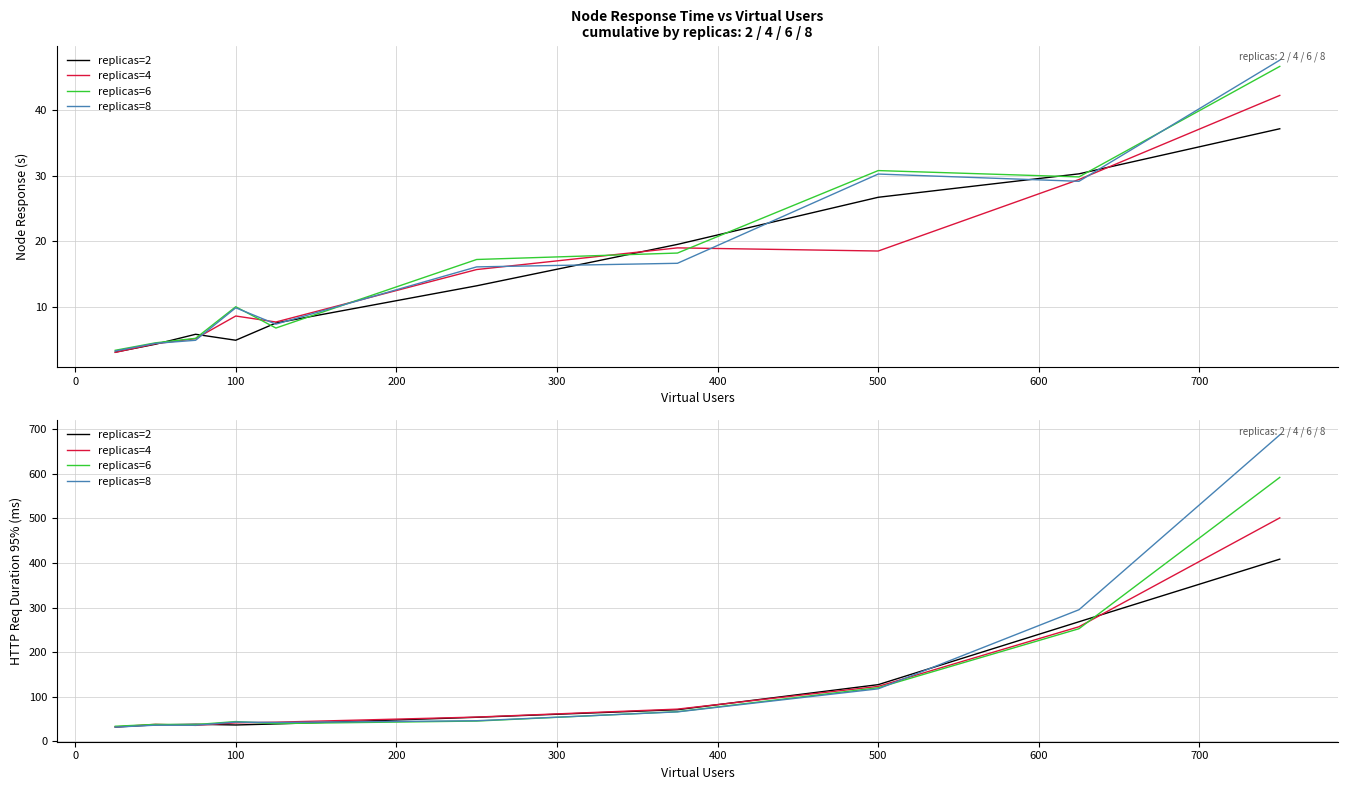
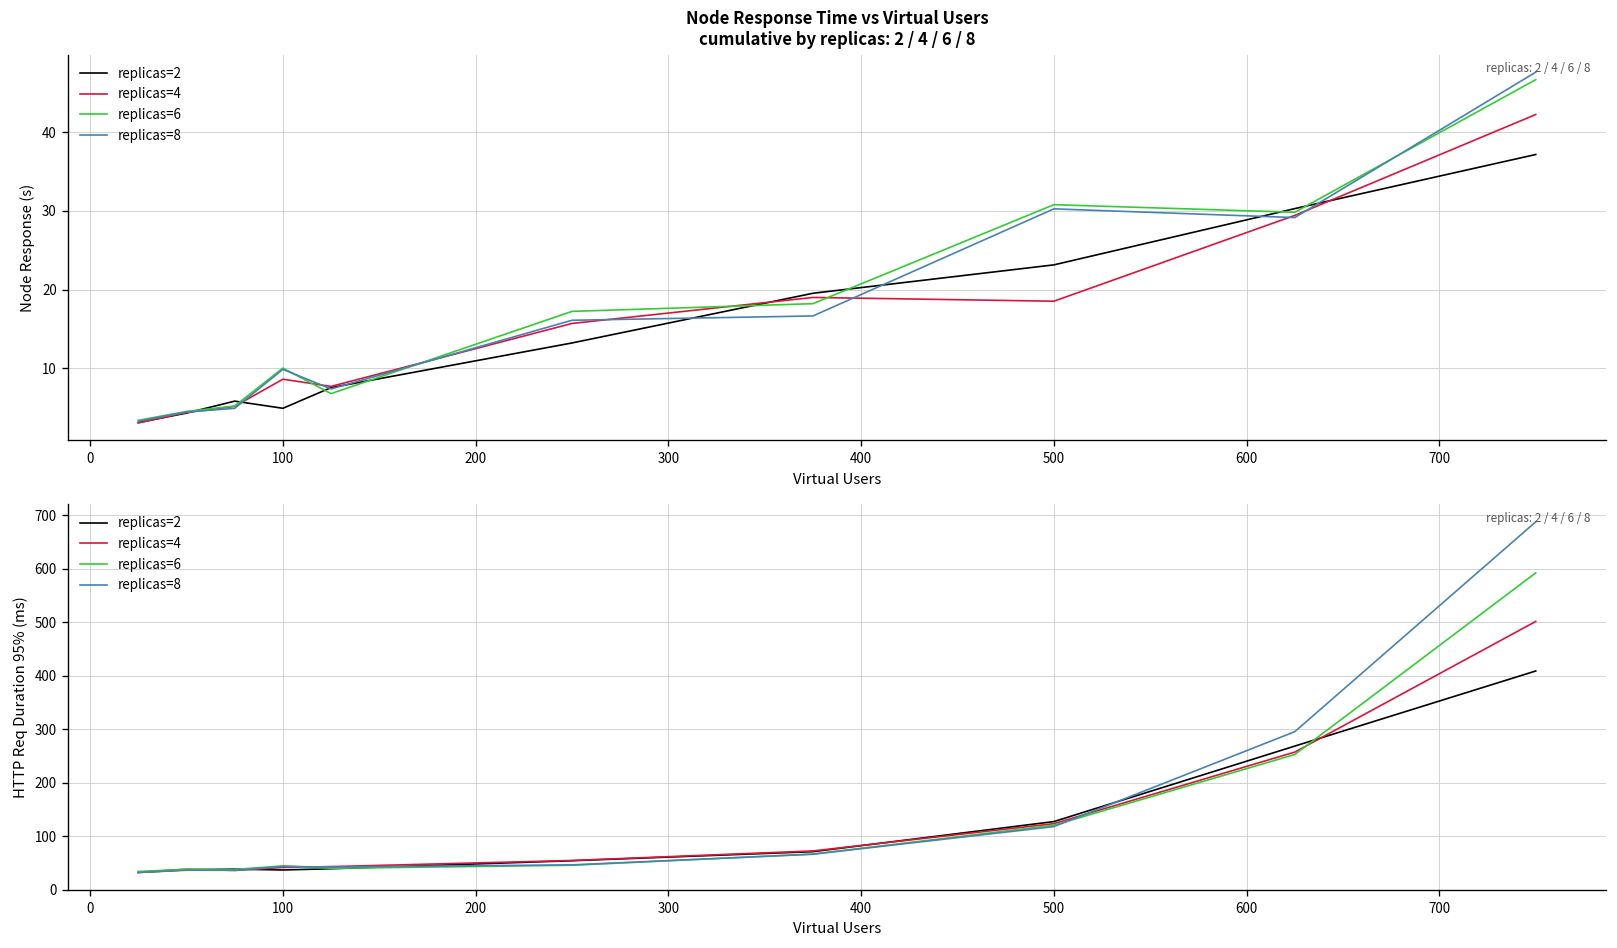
  {
    "Node Response Time vs Virtual Users cumulative by replicas: 2 / 4 / 6 / 8": {
      "replicas=2": {
        "100": 5,
-       "500": 27
+       "500": 23
      },
      "replicas=4": {
        "100": 9,
        "500": 19
      },
      "replicas=6": {
        "500": 31
      },
      "replicas=8": {
        "500": 30
      }
    }
  }
